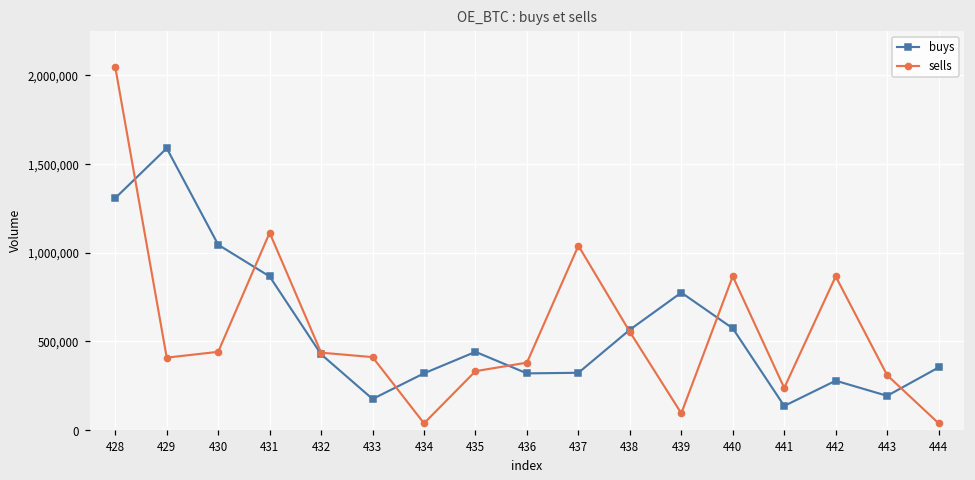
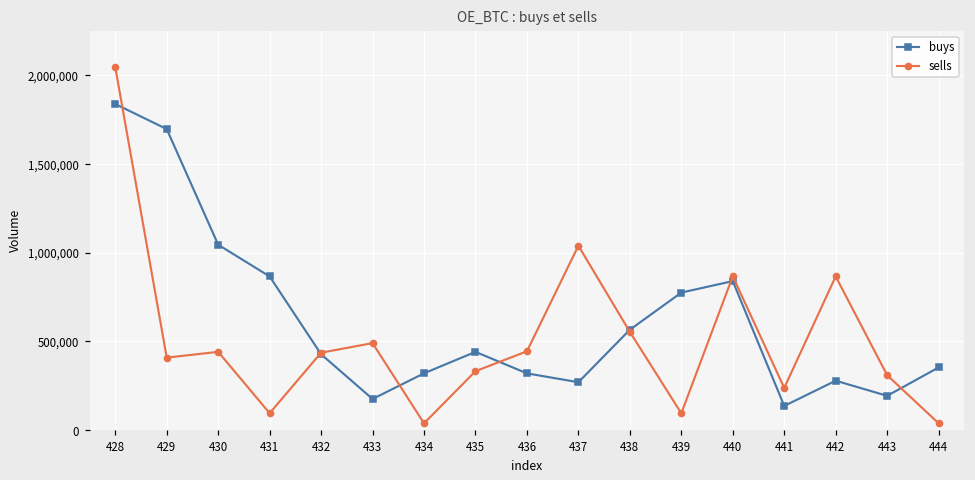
  {
    "buys": {
-     "428": "1,310,000",
-     "429": "1,590,000",
+     "428": "1,840,000",
+     "429": "1,700,000",
      "430": "1,050,000",
      "431": "870,000",
      "433": "180,000",
      "434": "320,000",
      "435": "440,000",
      "436": "320,000",
-     "437": "320,000",
+     "437": "270,000",
      "439": "780,000",
-     "440": "570,000",
+     "440": "840,000",
      "441": "140,000",
      "442": "280,000",
      "443": "190,000",
      "444": "350,000"
    },
    "sells": {
      "428": "2,050,000",
      "429": "410,000",
      "430": "440,000",
-     "431": "1,110,000",
-     "433": "410,000",
+     "431": "100,000",
+     "433": "490,000",
      "434": "40,000",
      "435": "330,000",
-     "436": "380,000",
+     "436": "440,000",
      "437": "1,040,000",
      "439": "100,000",
      "440": "870,000",
      "441": "240,000",
      "442": "870,000",
      "443": "310,000",
      "444": "40,000"
    }
  }
